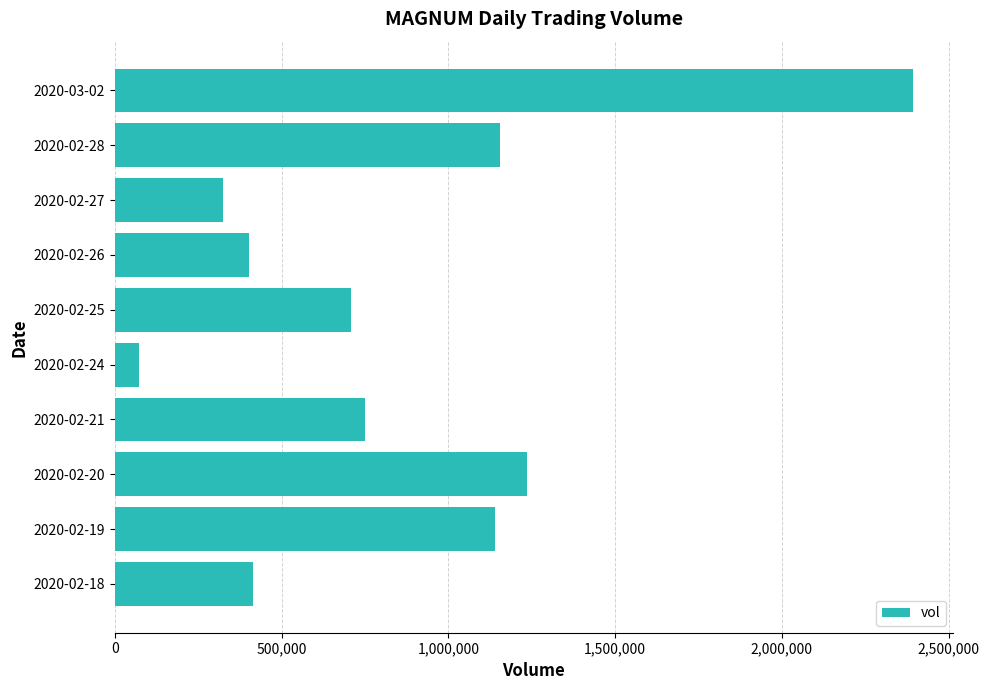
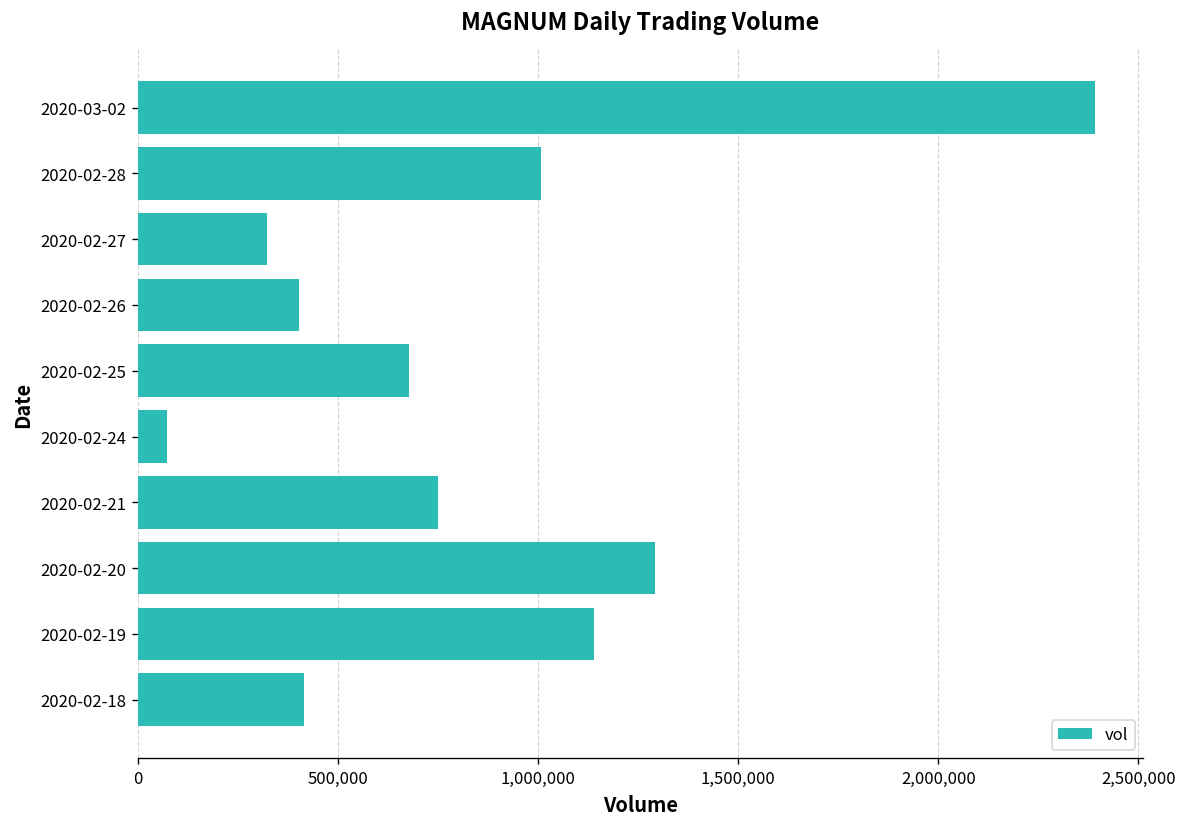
  {
    "2020-03-02": "2,390,000",
-   "2020-02-28": "1,150,000",
+   "2020-02-28": "1,010,000",
    "2020-02-27": "320,000",
    "2020-02-26": "400,000",
-   "2020-02-25": "710,000",
+   "2020-02-25": "680,000",
    "2020-02-24": "70,000",
    "2020-02-21": "750,000",
-   "2020-02-20": "1,240,000",
+   "2020-02-20": "1,290,000",
    "2020-02-19": "1,140,000",
    "2020-02-18": "410,000"
  }
